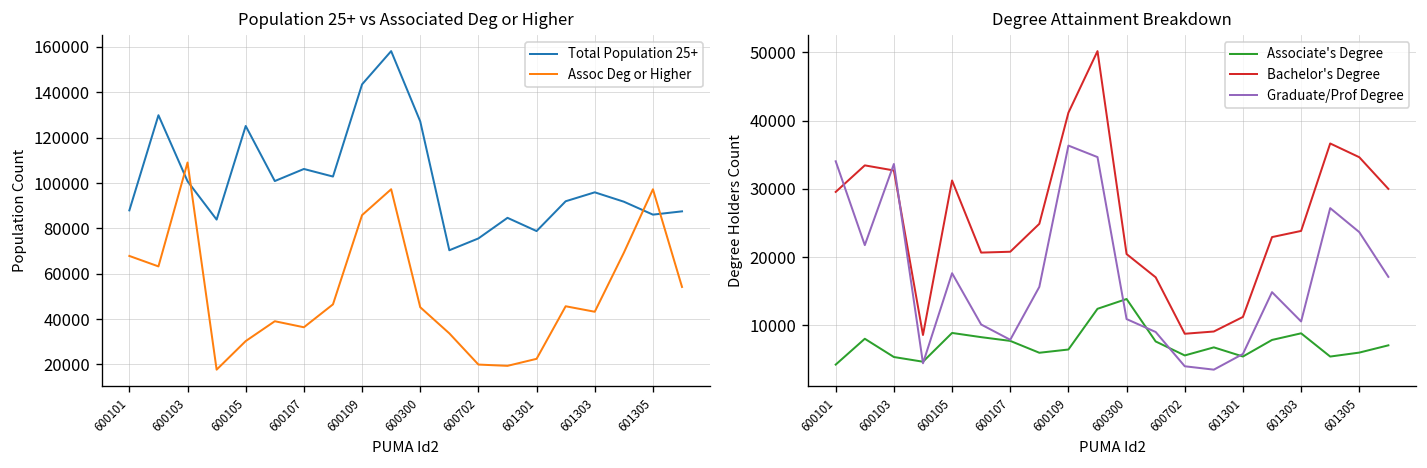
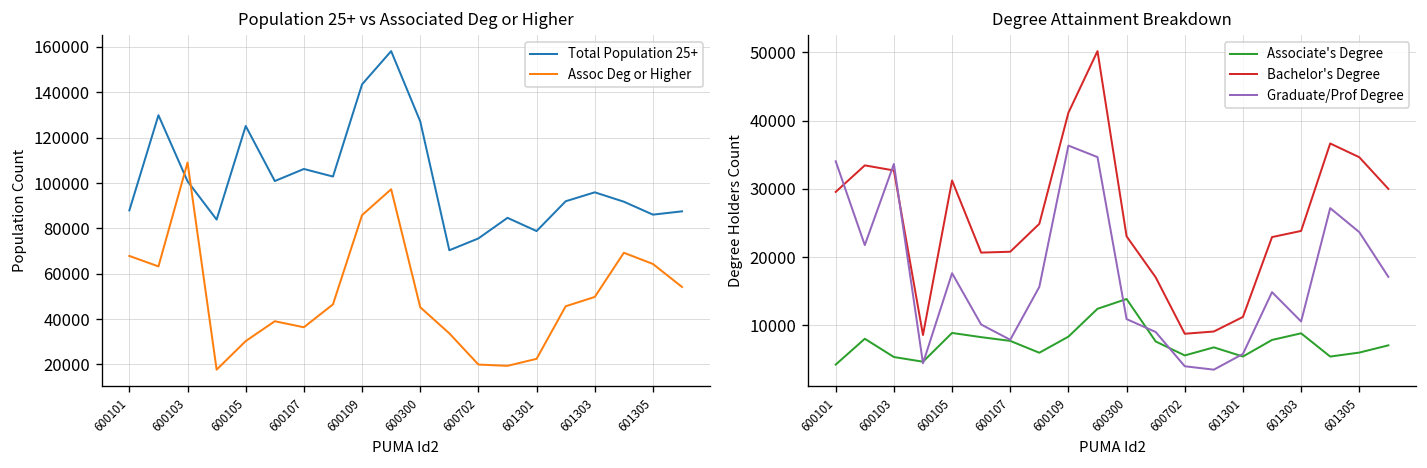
  {
    "Population 25+ vs Associated Deg or Higher": {
      "Total Population 25+": {
        "600101": 88000,
        "600103": 101000,
        "600105": 125000,
        "600107": 106000,
        "600109": 143000,
        "600300": 127000,
        "600702": 76000,
        "601301": 79000,
        "601303": 96000,
        "601305": 86000
      },
      "Assoc Deg or Higher": {
        "600101": 68000,
        "600103": 109000,
        "600105": 30000,
        "600107": 36000,
        "600109": 86000,
        "600300": 45000,
        "600702": 20000,
        "601301": 22000,
-       "601303": 43000,
-       "601305": 97000
+       "601303": 50000,
+       "601305": 64000
      }
    },
    "Degree Attainment Breakdown": {
      "Associate's Degree": {
        "600101": 4000,
        "600103": 5000,
        "600105": 9000,
-       "600109": 6000,
+       "600109": 8000,
        "600300": 14000,
        "600702": 6000,
        "601303": 9000,
        "601305": 6000
      },
      "Bachelor's Degree": {
        "600101": 30000,
        "600103": 33000,
        "600105": 31000,
        "600107": 21000,
        "600109": 41000,
-       "600300": 20000,
+       "600300": 23000,
        "600702": 9000,
        "601301": 11000,
        "601303": 24000,
        "601305": 35000
      },
      "Graduate/Prof Degree": {
        "600101": 34000,
        "600103": 34000,
        "600105": 18000,
        "600109": 36000,
        "600300": 11000,
        "600702": 4000,
        "601303": 11000,
        "601305": 24000
      }
    }
  }
